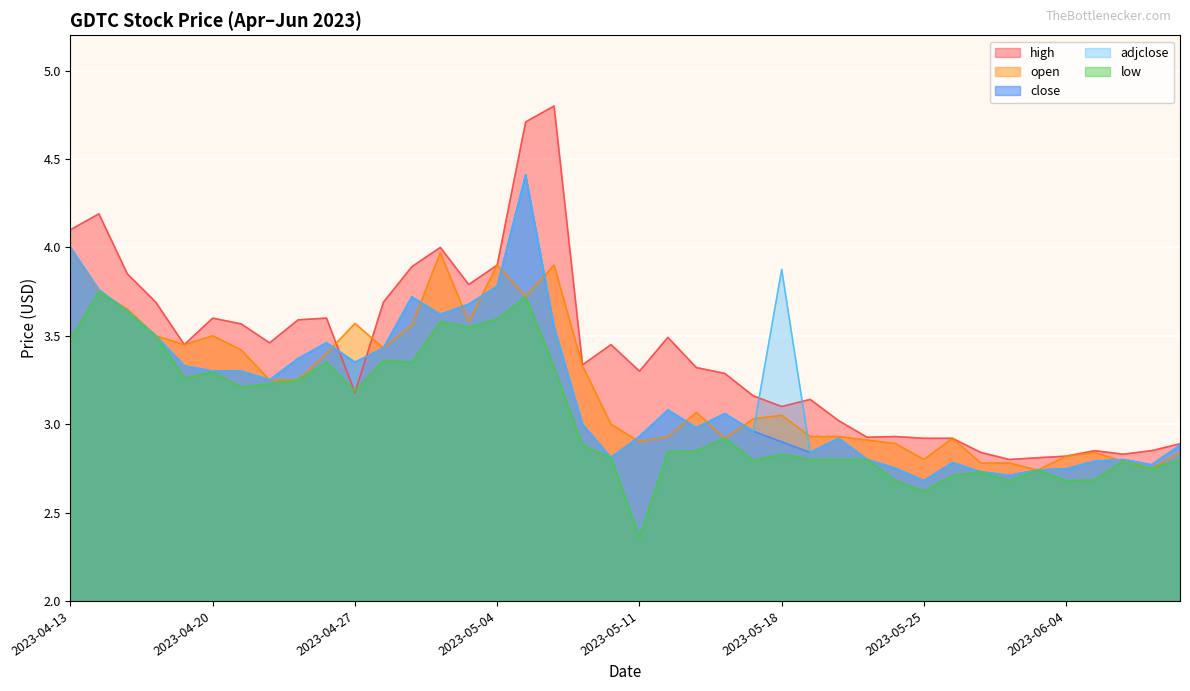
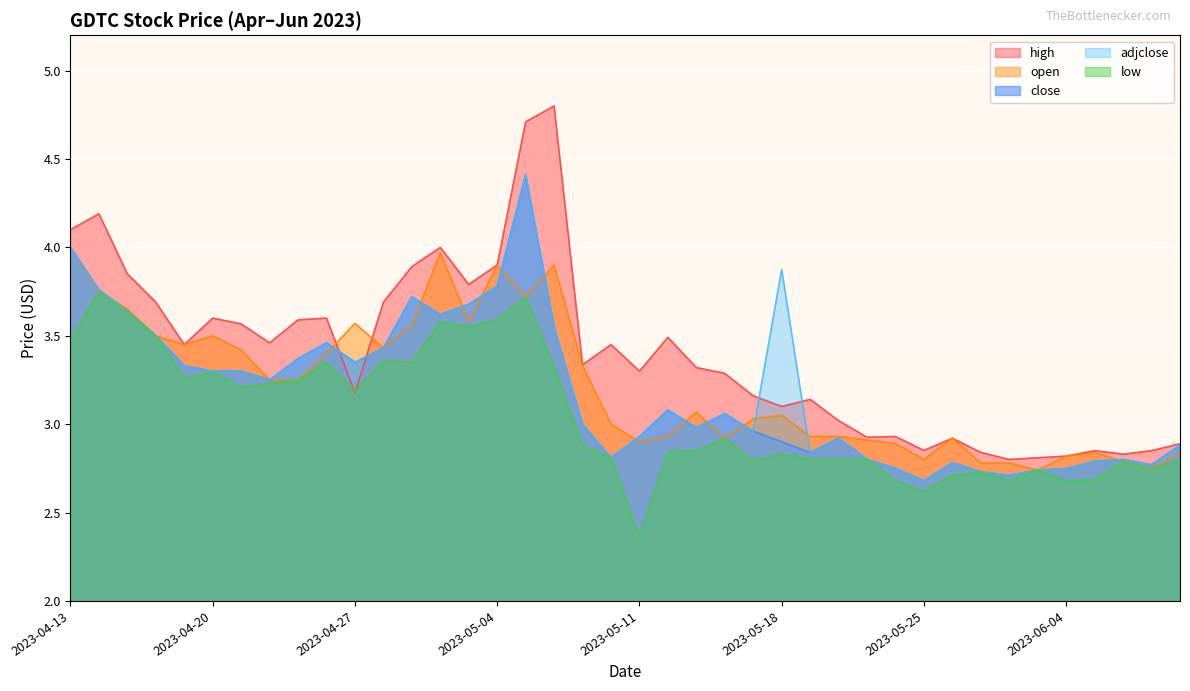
  {
    "high": {
      "2023-04-13": 4.10,
      "2023-04-20": 3.60,
      "2023-05-11": 3.30,
      "2023-05-18": 3.10,
-     "2023-05-25": 2.92
+     "2023-05-25": 2.85
    },
    "open": {
      "2023-04-20": 3.50,
      "2023-04-27": 3.57,
      "2023-05-11": 2.90,
      "2023-05-18": 3.05,
      "2023-05-25": 2.80
    },
    "low": {
      "2023-04-13": 3.48,
      "2023-05-04": 3.60,
      "2023-05-11": 2.36,
      "2023-05-18": 2.83,
      "2023-05-25": 2.62,
      "2023-06-04": 2.68
    }
  }
